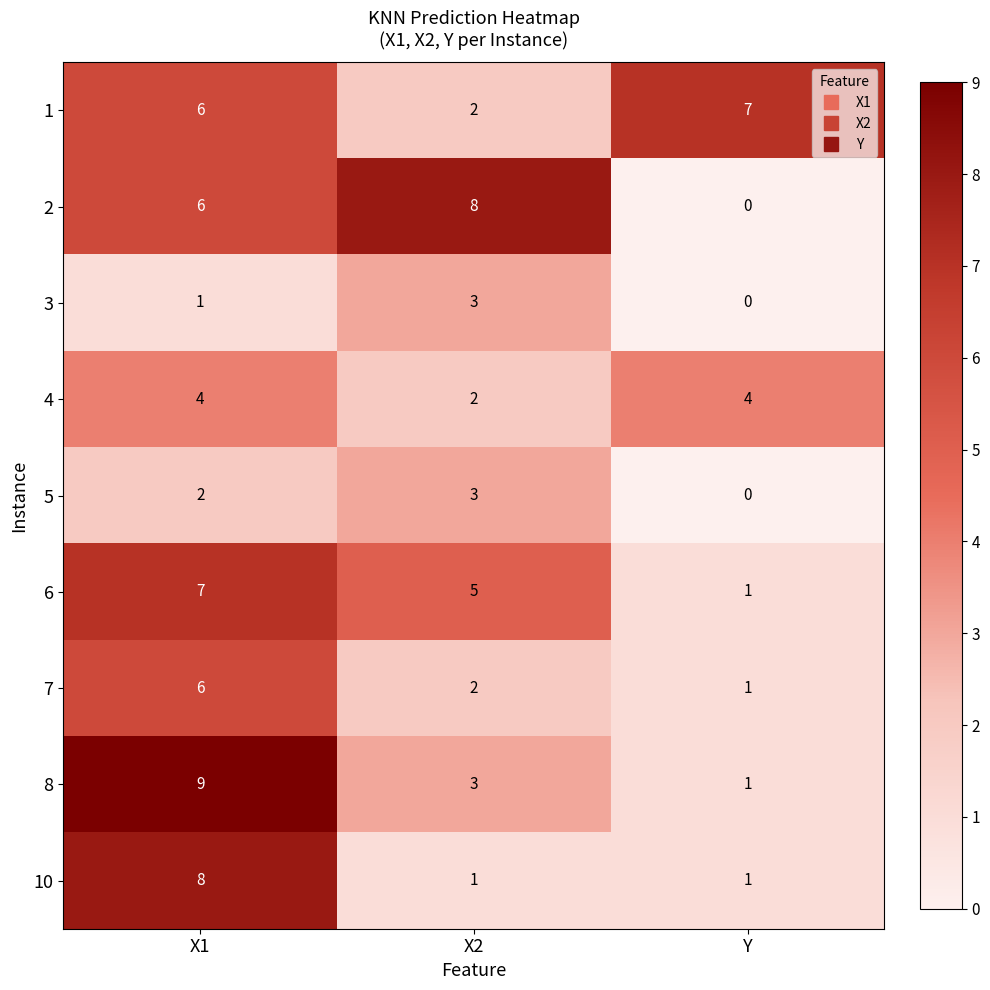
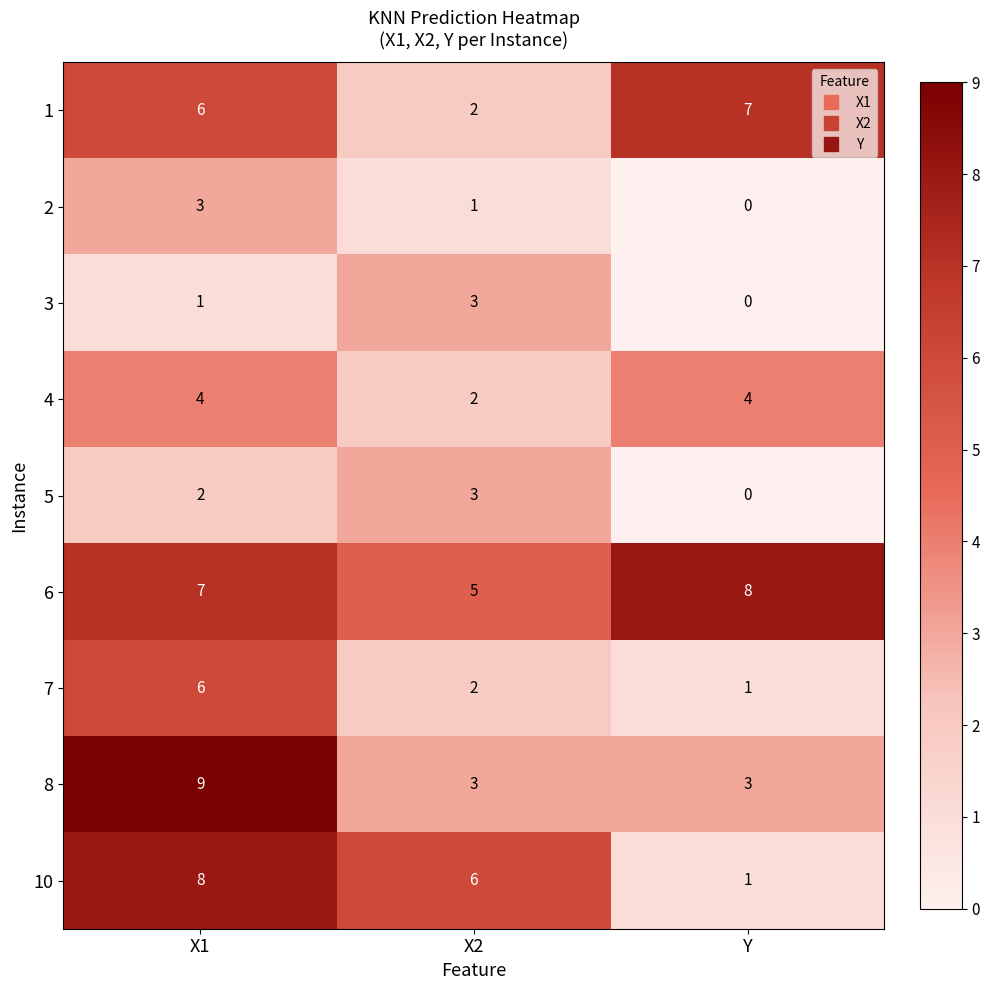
  {
    "1": {
      "X1": 6,
      "X2": 2,
      "Y": 7
    },
    "2": {
-     "X1": 6,
-     "X2": 8,
+     "X1": 3,
+     "X2": 1,
      "Y": 0
    },
    "3": {
      "X1": 1,
      "X2": 3,
      "Y": 0
    },
    "4": {
      "X1": 4,
      "X2": 2,
      "Y": 4
    },
    "5": {
      "X1": 2,
      "X2": 3,
      "Y": 0
    },
    "6": {
      "X1": 7,
      "X2": 5,
-     "Y": 1
+     "Y": 8
    },
    "7": {
      "X1": 6,
      "X2": 2,
      "Y": 1
    },
    "8": {
      "X1": 9,
      "X2": 3,
-     "Y": 1
+     "Y": 3
    },
    "10": {
      "X1": 8,
-     "X2": 1,
+     "X2": 6,
      "Y": 1
    }
  }
